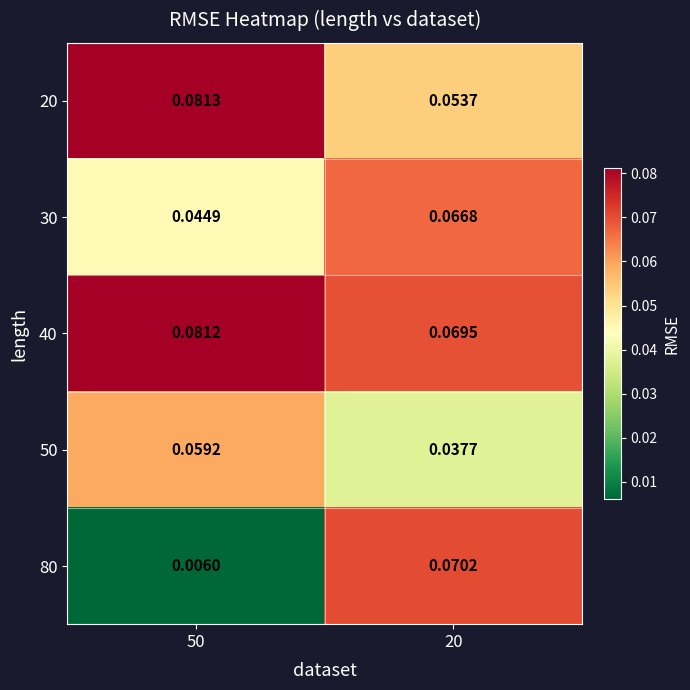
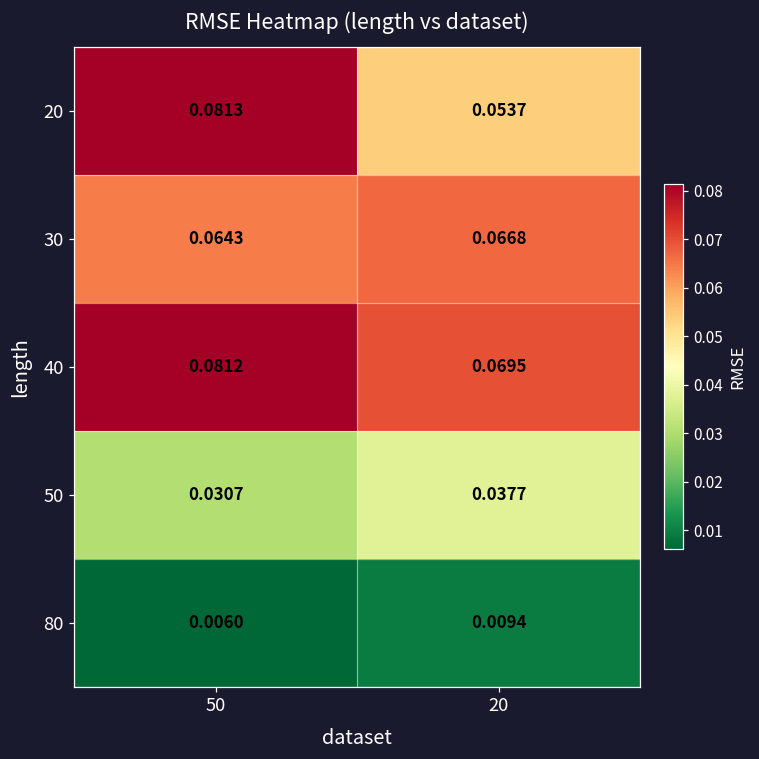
  {
    "20": {
      "50": 0.0813,
      "20": 0.0537
    },
    "30": {
-     "50": 0.0449,
+     "50": 0.0643,
      "20": 0.0668
    },
    "40": {
      "50": 0.0812,
      "20": 0.0695
    },
    "50": {
-     "50": 0.0592,
+     "50": 0.0307,
      "20": 0.0377
    },
    "80": {
      "50": 0.0060,
-     "20": 0.0702
+     "20": 0.0094
    }
  }
